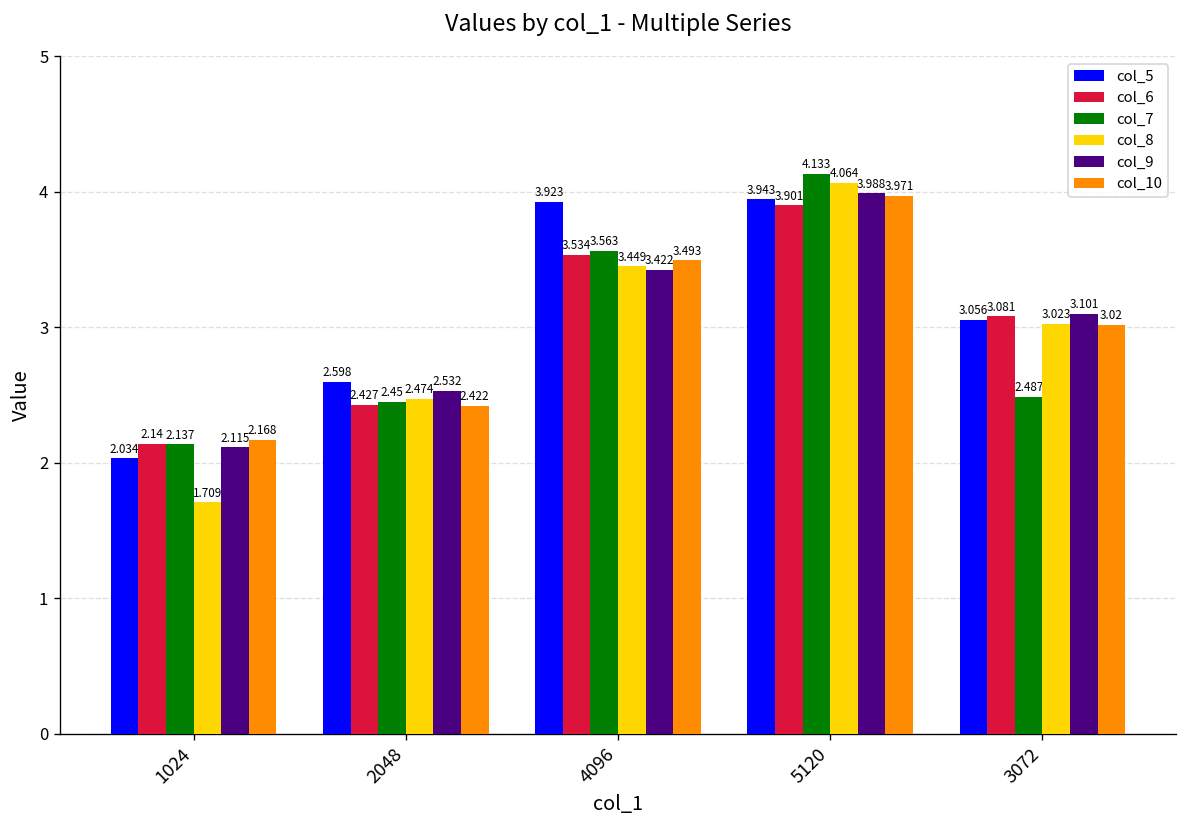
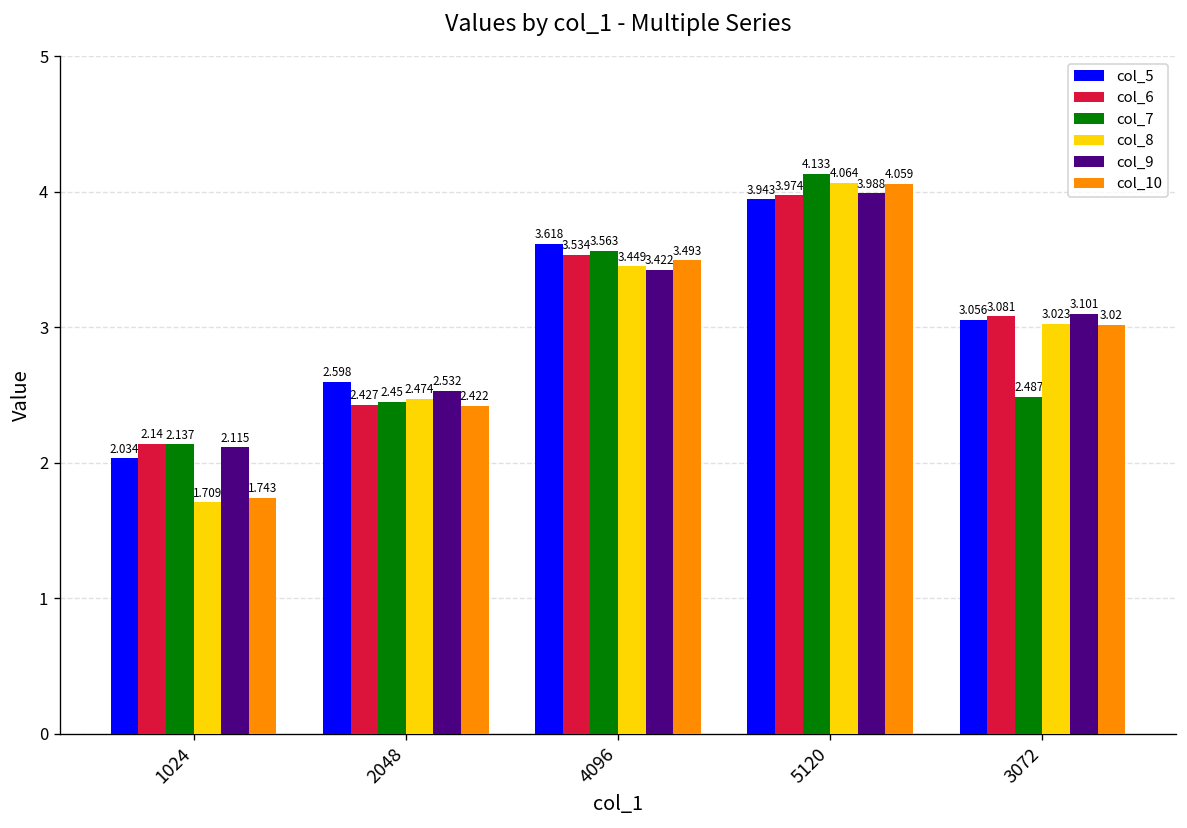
  {
    "col_5": {
      "1024": 2.034,
      "2048": 2.598,
-     "4096": 3.923,
+     "4096": 3.618,
      "5120": 3.943,
      "3072": 3.056
    },
    "col_6": {
      "1024": 2.14,
      "2048": 2.427,
      "4096": 3.534,
-     "5120": 3.901,
+     "5120": 3.974,
      "3072": 3.081
    },
    "col_7": {
      "1024": 2.137,
      "2048": 2.45,
      "4096": 3.563,
      "5120": 4.133,
      "3072": 2.487
    },
    "col_8": {
      "1024": 1.709,
      "2048": 2.474,
      "4096": 3.449,
      "5120": 4.064,
      "3072": 3.023
    },
    "col_9": {
      "1024": 2.115,
      "2048": 2.532,
      "4096": 3.422,
      "5120": 3.988,
      "3072": 3.101
    },
    "col_10": {
-     "1024": 2.168,
+     "1024": 1.743,
      "2048": 2.422,
      "4096": 3.493,
-     "5120": 3.971,
+     "5120": 4.059,
      "3072": 3.02
    }
  }
